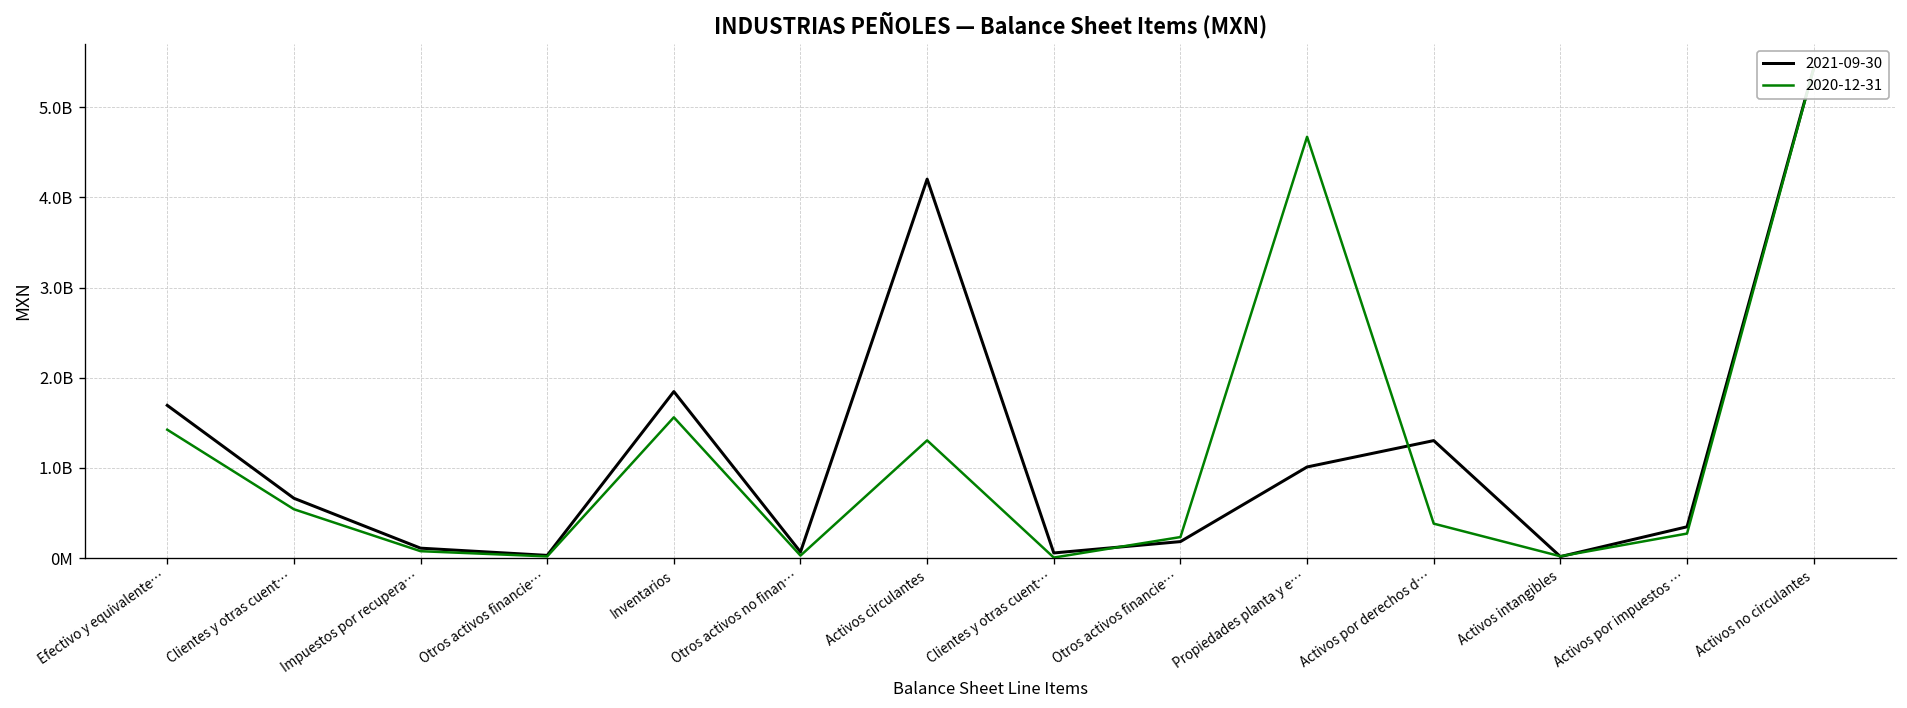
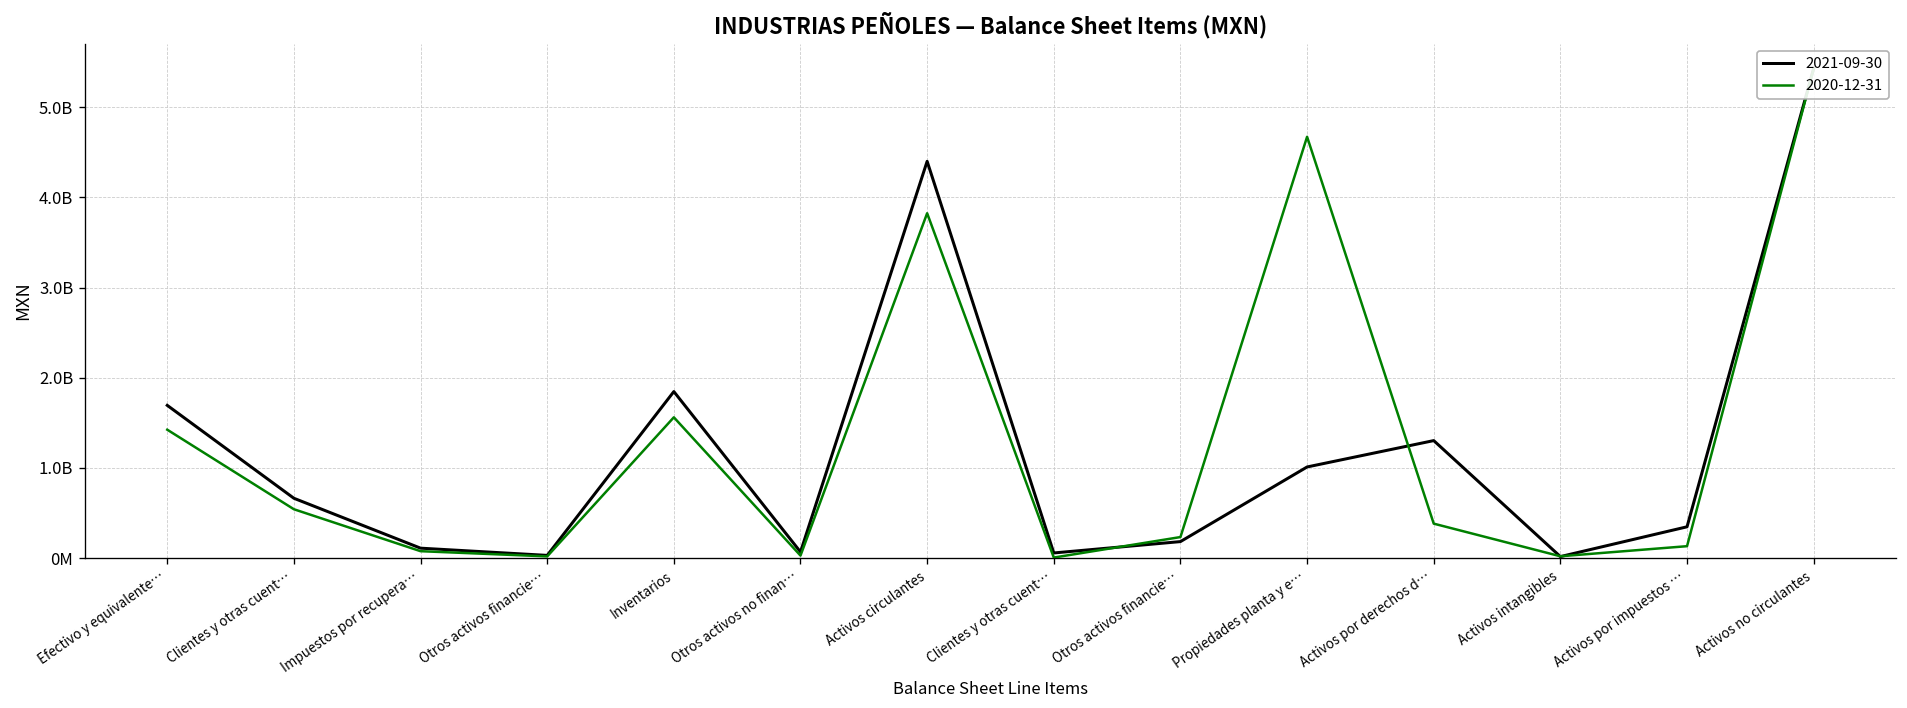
  {
    "2021-09-30": {
      "Efectivo y equivalente…": 1700000000,
      "Inventarios": 1800000000,
      "Otros activos no finan…": 100000000,
-     "Activos circulantes": 4200000000,
+     "Activos circulantes": 4400000000,
      "Propiedades planta y e…": 1000000000,
      "Activos por derechos d…": 1300000000,
      "Activos por impuestos …": 300000000
    },
    "2020-12-31": {
      "Efectivo y equivalente…": 1400000000,
      "Inventarios": 1600000000,
      "Otros activos no finan…": 0,
-     "Activos circulantes": 1300000000,
+     "Activos circulantes": 3800000000,
      "Propiedades planta y e…": 4700000000,
      "Activos por derechos d…": 400000000,
-     "Activos por impuestos …": 300000000
+     "Activos por impuestos …": 100000000
    }
  }
